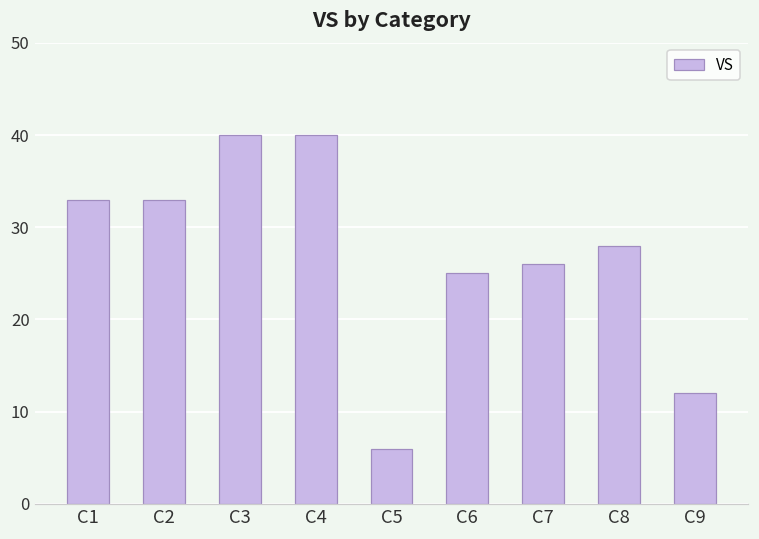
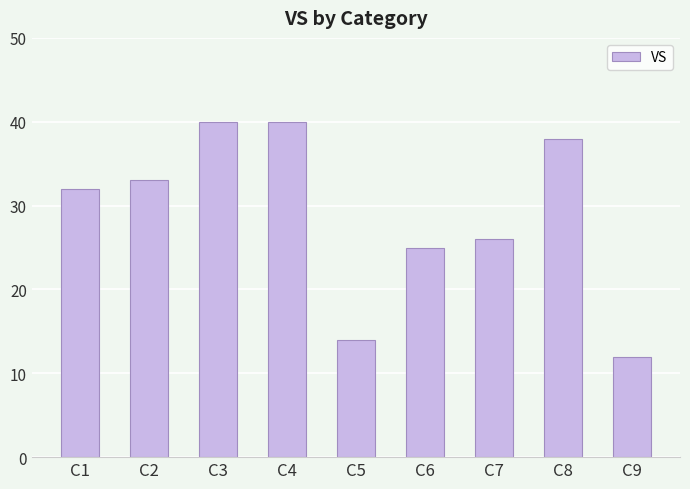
  {
-   "C1": 33,
+   "C1": 32,
    "C2": 33,
    "C3": 40,
    "C4": 40,
-   "C5": 6,
+   "C5": 14,
    "C6": 25,
    "C7": 26,
-   "C8": 28,
+   "C8": 38,
    "C9": 12
  }
